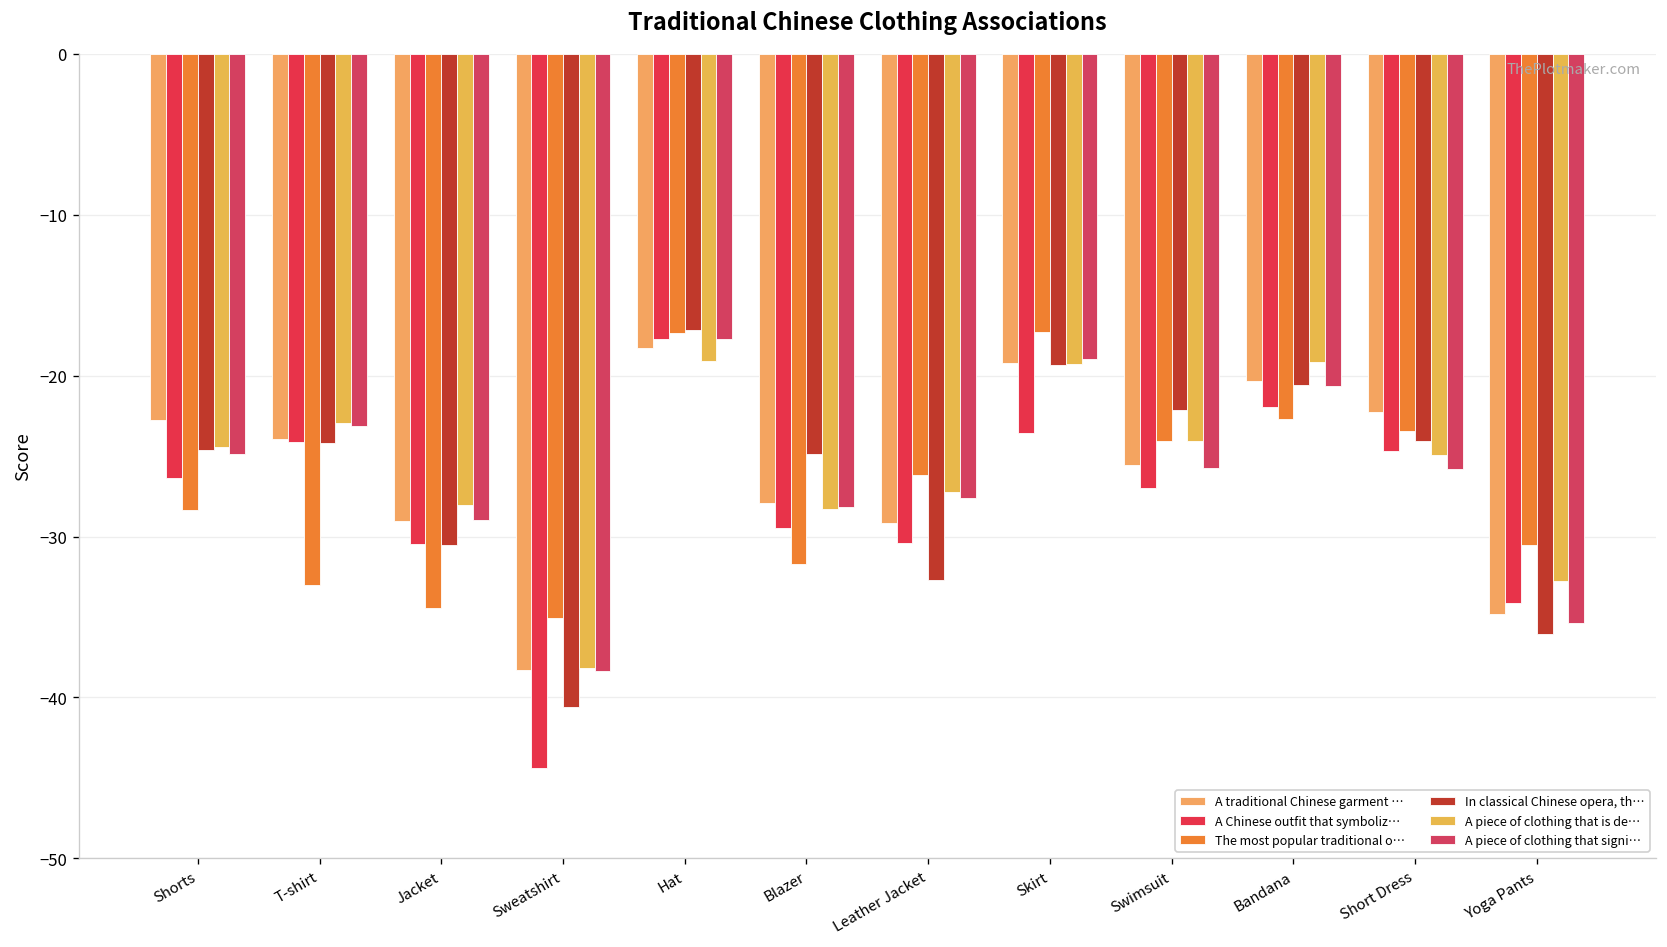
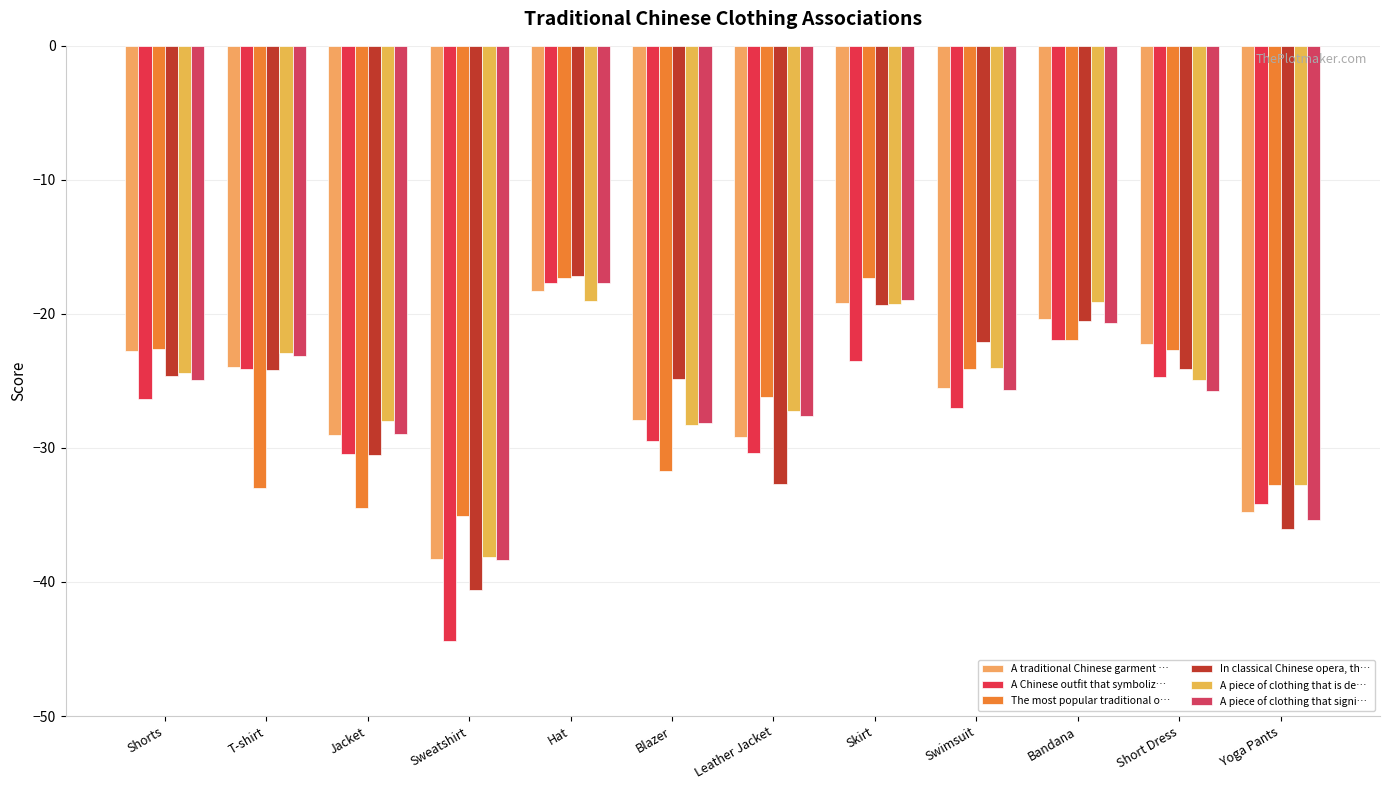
  {
    "The most popular traditional o…": {
-     "Shorts": -28.4,
+     "Shorts": -22.6,
      "T-shirt": -33.0,
      "Jacket": -34.5,
      "Sweatshirt": -35.1,
      "Hat": -17.4,
      "Blazer": -31.7,
      "Leather Jacket": -26.2,
      "Skirt": -17.3,
      "Swimsuit": -24.1,
-     "Bandana": -22.7,
-     "Short Dress": -23.5,
-     "Yoga Pants": -30.6
+     "Bandana": -22.0,
+     "Short Dress": -22.7,
+     "Yoga Pants": -32.8
    }
  }
